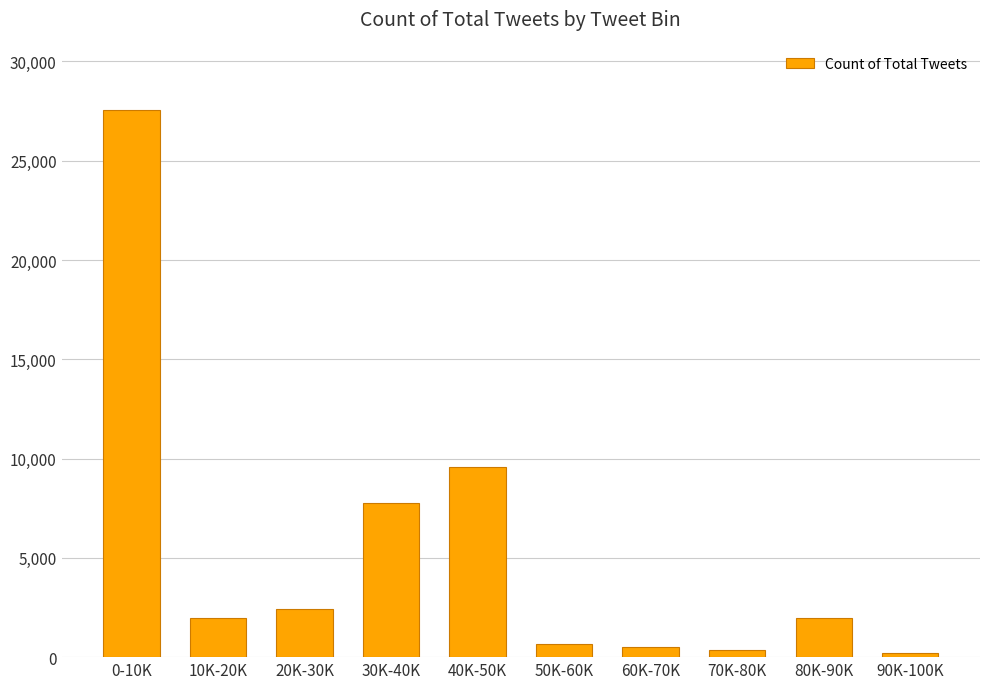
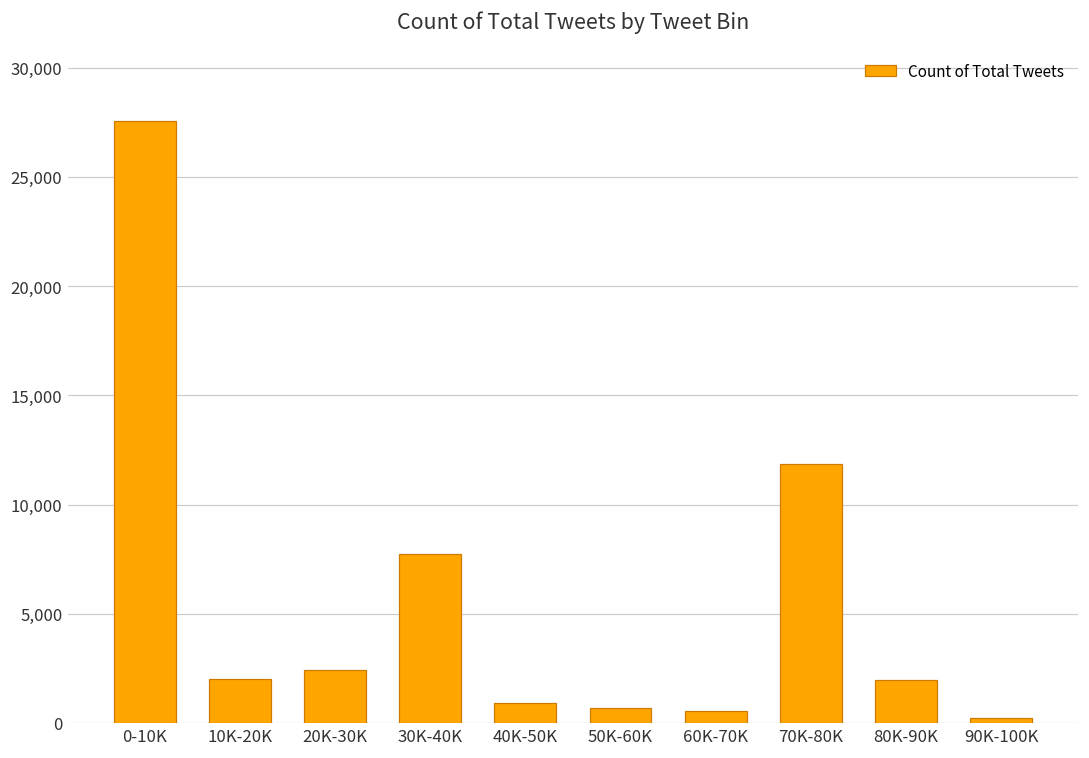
  {
    "0-10K": "27,500",
    "10K-20K": "2,000",
    "20K-30K": "2,400",
    "30K-40K": "7,700",
-   "40K-50K": "9,600",
+   "40K-50K": "900",
    "50K-60K": "700",
    "60K-70K": "500",
-   "70K-80K": "400",
+   "70K-80K": "11,900",
    "80K-90K": "2,000",
    "90K-100K": "200"
  }
